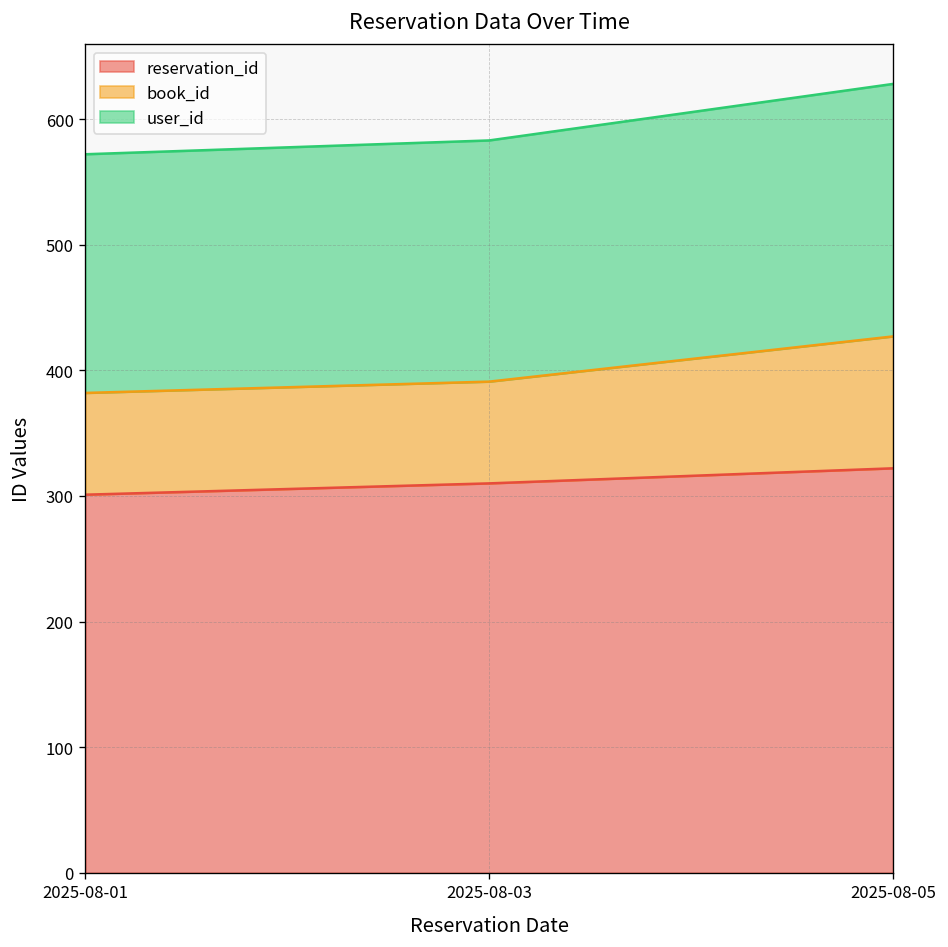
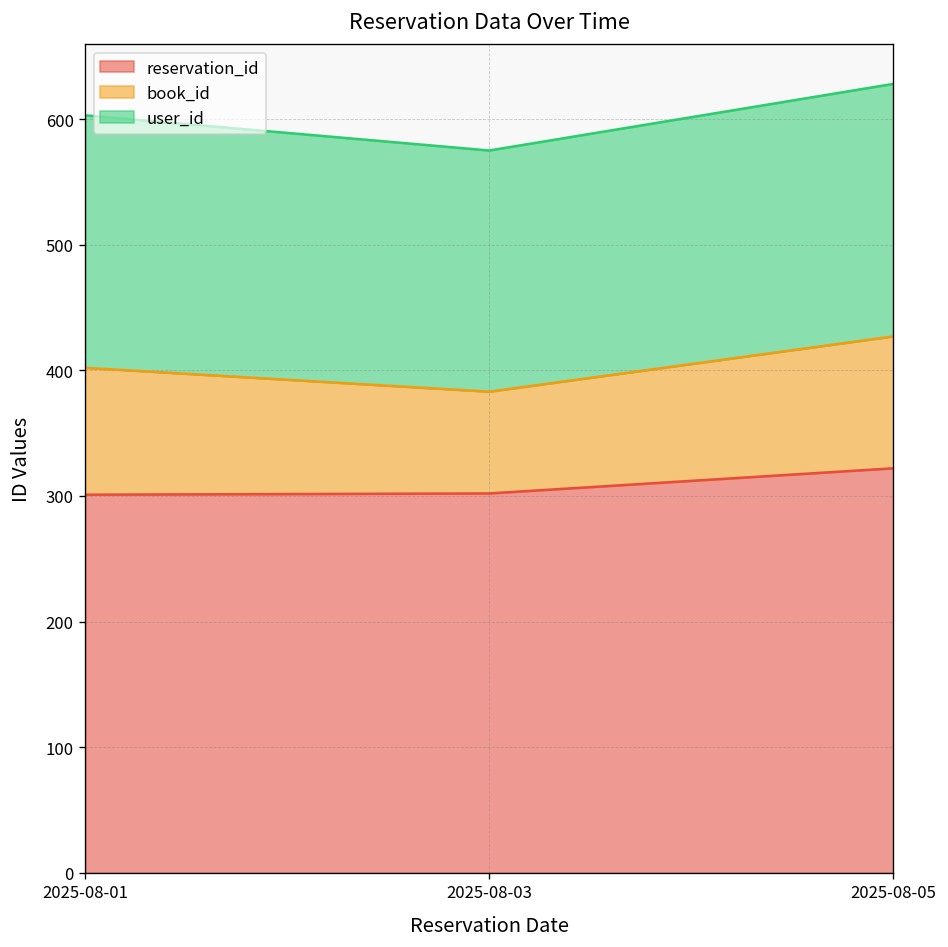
  {
    "reservation_id": {
      "2025-08-01": 301,
-     "2025-08-03": 310,
+     "2025-08-03": 302,
      "2025-08-05": 322
    },
    "book_id": {
-     "2025-08-01": 81,
+     "2025-08-01": 101,
      "2025-08-03": 81,
      "2025-08-05": 105
    },
    "user_id": {
-     "2025-08-01": 190,
+     "2025-08-01": 201,
      "2025-08-03": 192,
      "2025-08-05": 201
    }
  }
